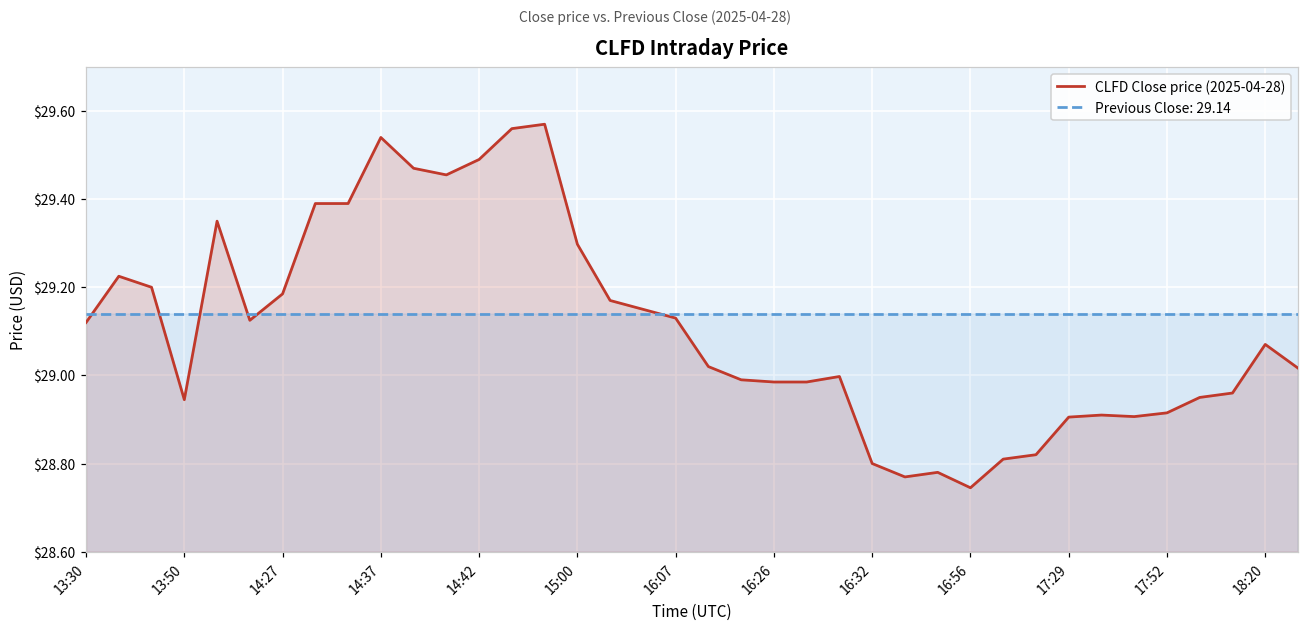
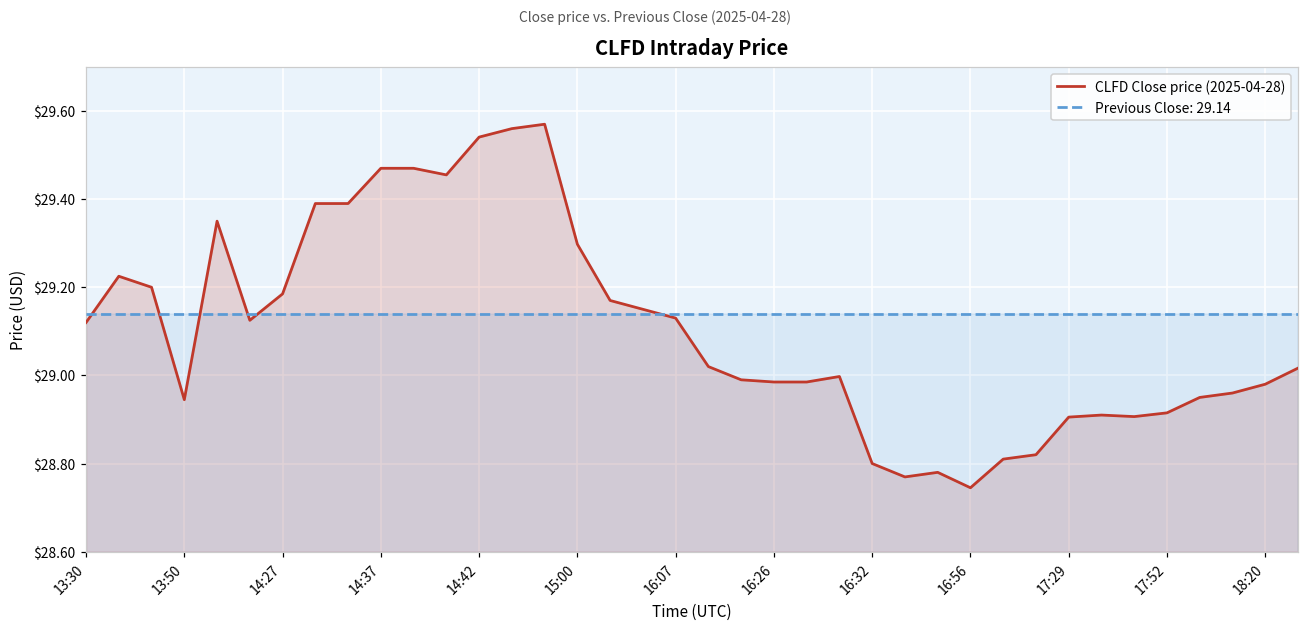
  {
    "CLFD Close price (2025-04-28)": {
      "13:30": "$29.12",
      "13:50": "$28.94",
      "14:27": "$29.18",
-     "14:37": "$29.54",
-     "14:42": "$29.49",
+     "14:37": "$29.47",
+     "14:42": "$29.54",
      "15:00": "$29.30",
      "16:07": "$29.13",
      "16:26": "$28.99",
      "16:32": "$28.80",
      "16:56": "$28.75",
      "17:29": "$28.91",
      "17:52": "$28.92",
-     "18:20": "$29.07"
+     "18:20": "$28.98"
    },
    "Previous Close: 29.14": {
      "13:30": "$29.14",
      "13:50": "$29.14",
      "14:27": "$29.14",
      "14:37": "$29.14",
      "14:42": "$29.14",
      "15:00": "$29.14",
      "16:07": "$29.14",
      "16:26": "$29.14",
      "16:32": "$29.14",
      "16:56": "$29.14",
      "17:29": "$29.14",
      "17:52": "$29.14",
      "18:20": "$29.14"
    }
  }
